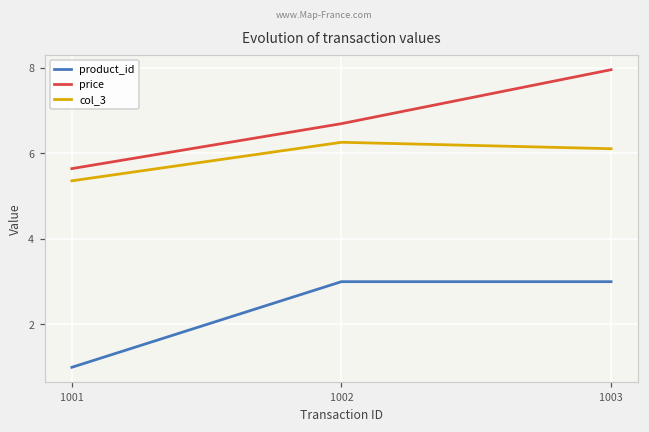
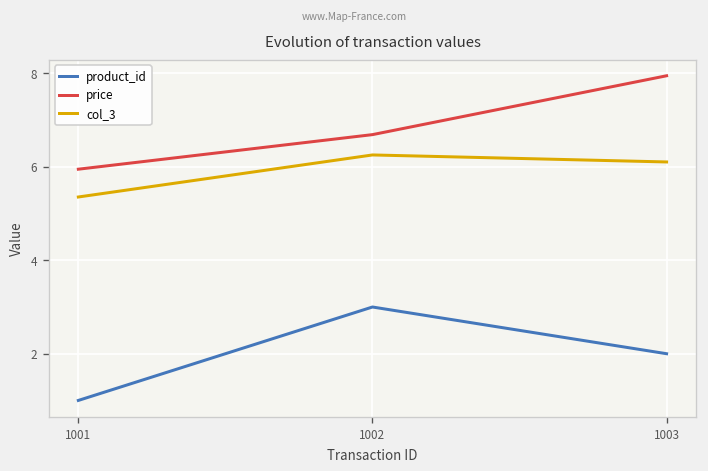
  {
    "product_id": {
      "1001": 1,
      "1002": 3,
-     "1003": 3
+     "1003": 2
    },
    "price": {
-     "1001": 5.6,
+     "1001": 6.0,
      "1002": 6.7,
      "1003": 8.0
    },
    "col_3": {
      "1001": 5.4,
      "1002": 6.3,
      "1003": 6.1
    }
  }
